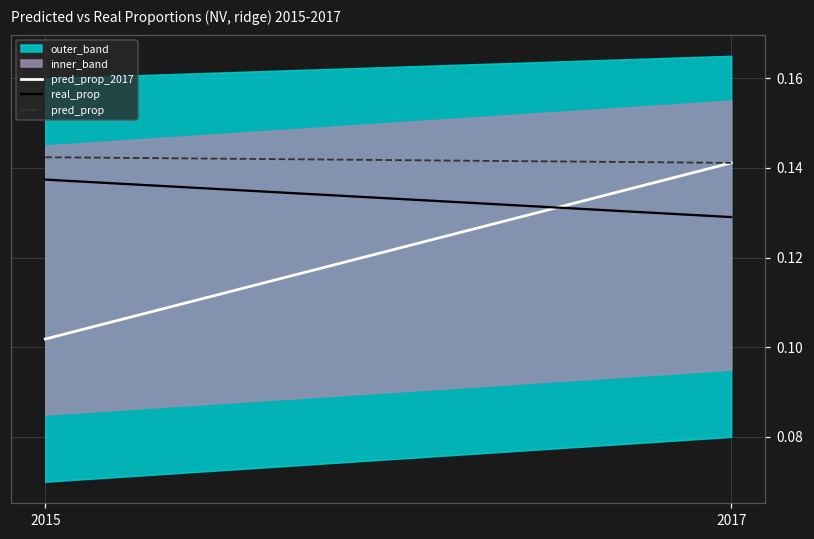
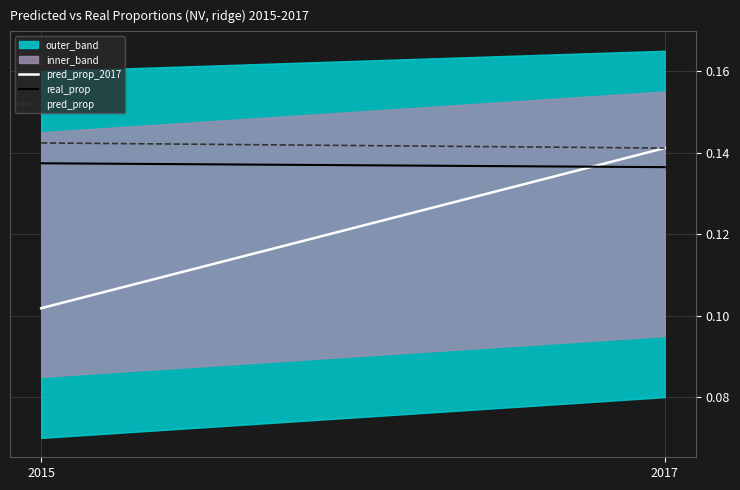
  {
    "pred_prop_2017": {
      "2015": 0.102
    },
    "real_prop": {
      "2015": 0.137,
-     "2017": 0.129
+     "2017": 0.136
    },
    "pred_prop": {
      "2015": 0.142
    }
  }
